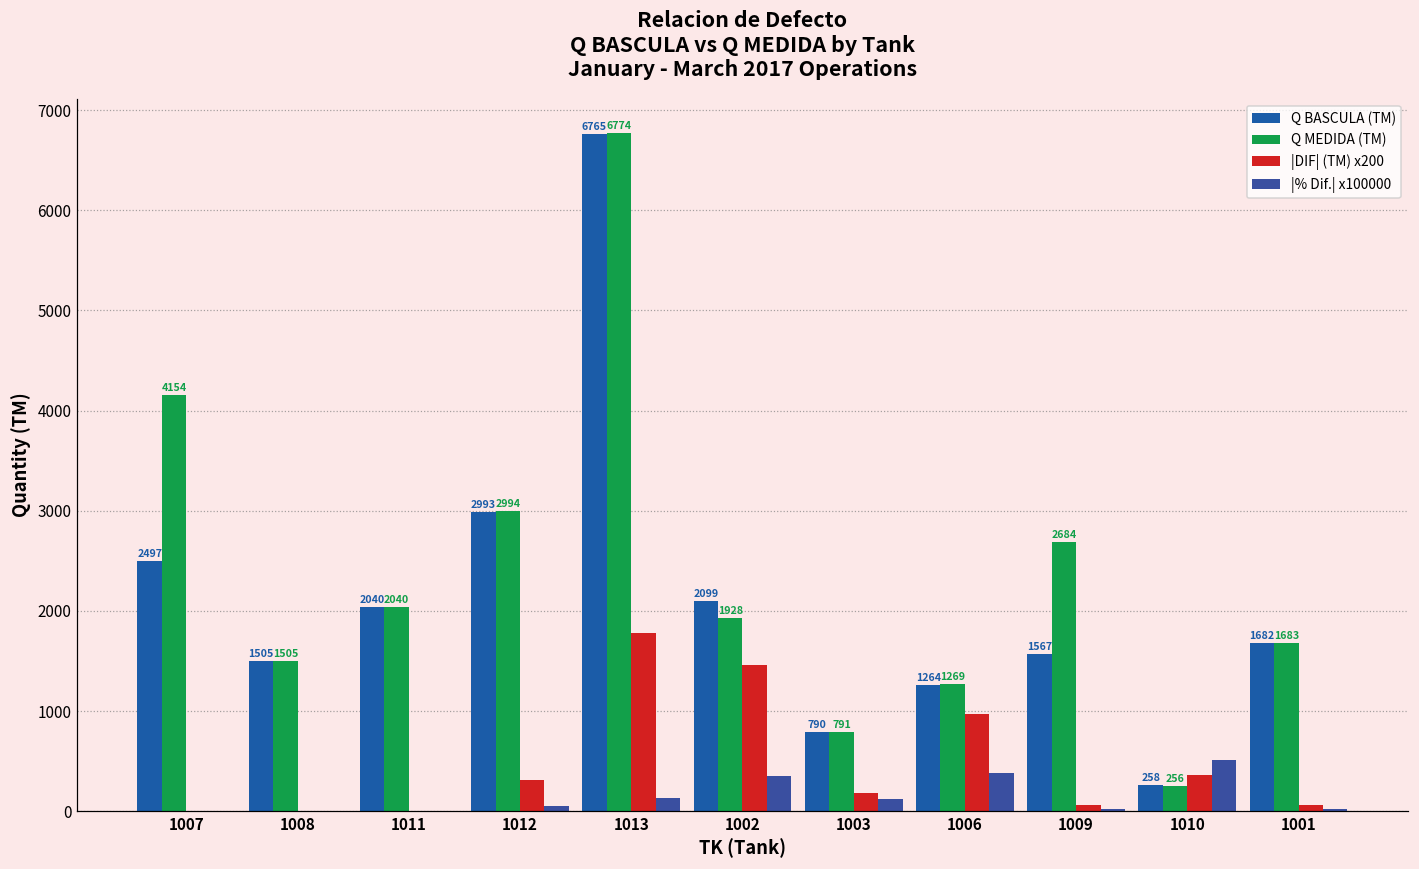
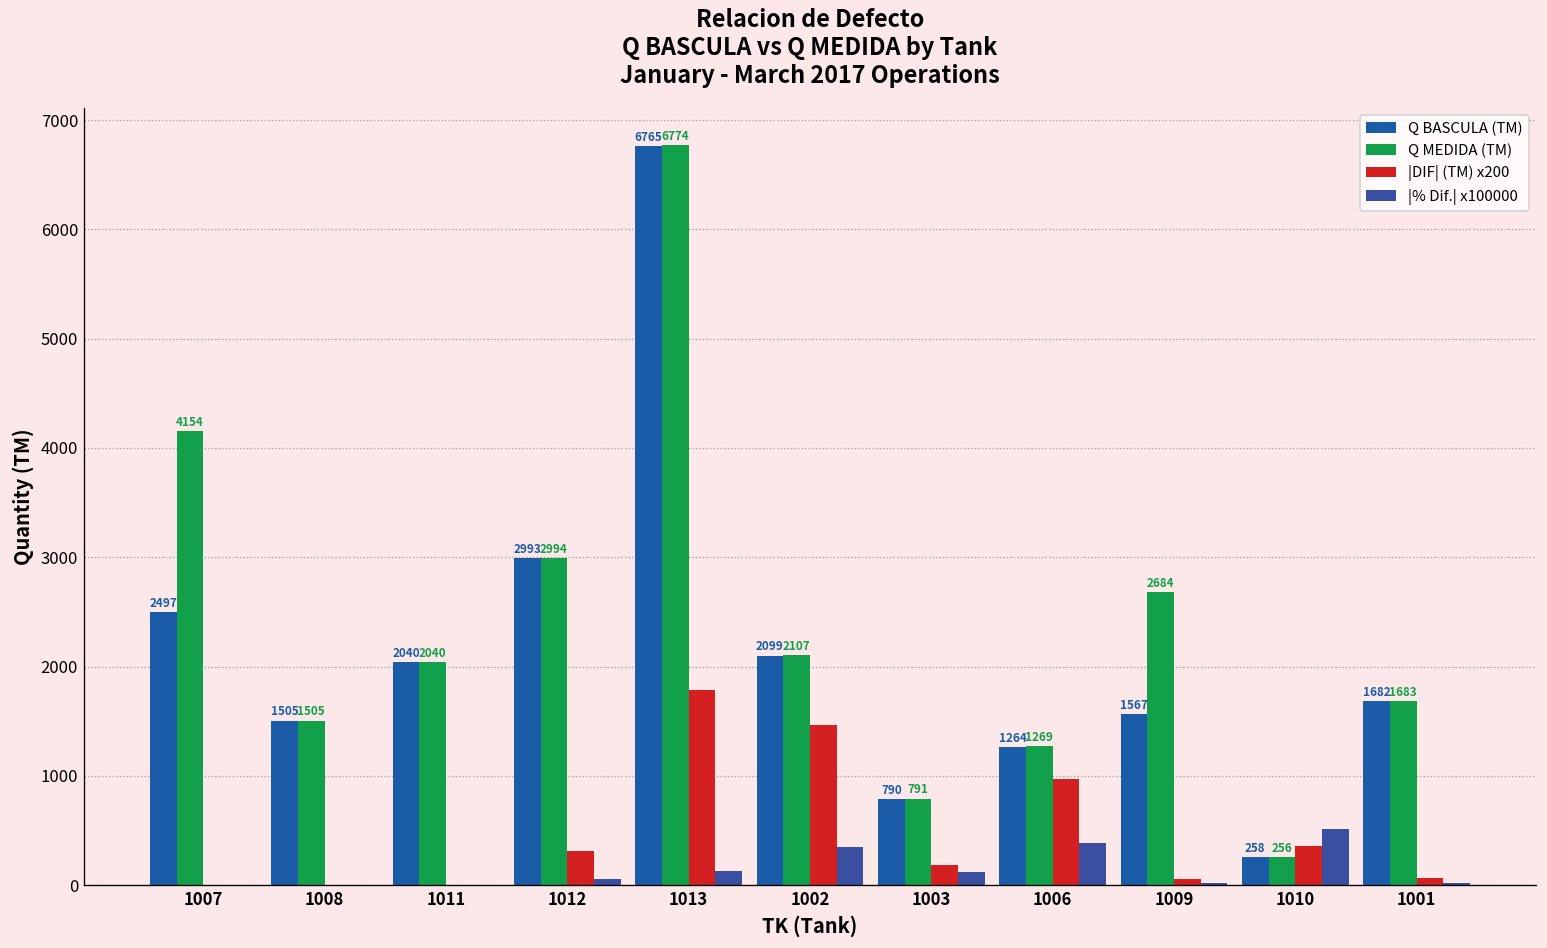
  {
    "Q MEDIDA (TM)": {
      "1007": 4154,
      "1008": 1505,
      "1011": 2040,
      "1012": 2994,
      "1013": 6774,
-     "1002": 1928,
+     "1002": 2107,
      "1003": 791,
      "1006": 1269,
      "1009": 2684,
      "1010": 256,
      "1001": 1683
    },
    "|DIF| (TM) x200": {
      "1007": 0,
      "1008": 0,
      "1011": 0,
      "1012": 300,
      "1013": 1800,
      "1002": 1500,
      "1003": 200,
      "1006": 1000,
      "1009": 100,
      "1010": 400,
      "1001": 100
    }
  }
